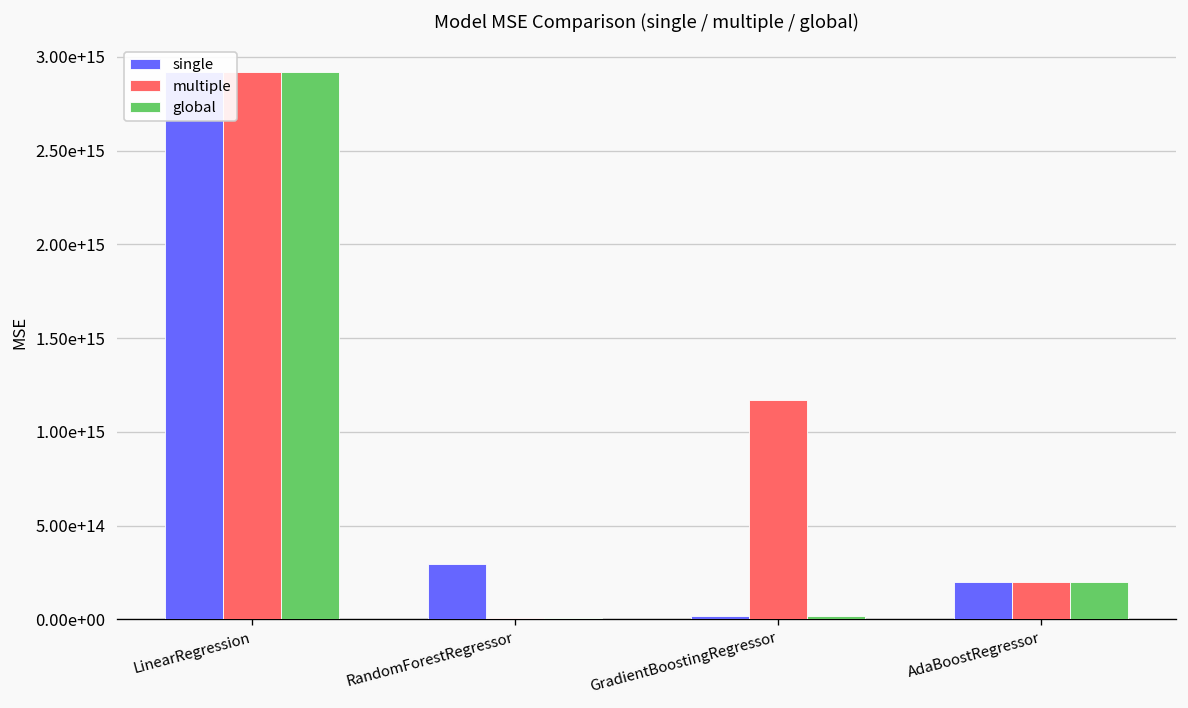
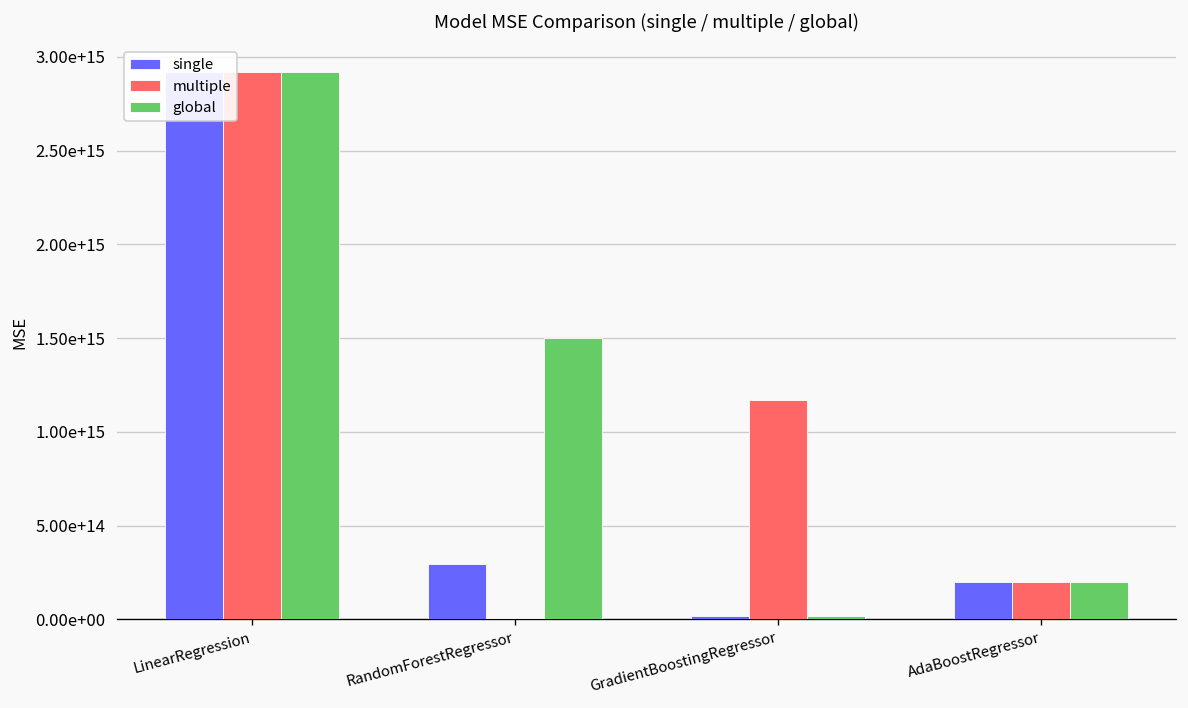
  {
    "single": {
      "RandomForestRegressor": 290000000000000,
      "GradientBoostingRegressor": 20000000000000,
      "AdaBoostRegressor": 200000000000000
    },
    "multiple": {
      "LinearRegression": 2920000000000000,
      "GradientBoostingRegressor": 1170000000000000,
      "AdaBoostRegressor": 200000000000000
    },
    "global": {
      "LinearRegression": 2920000000000000,
-     "RandomForestRegressor": 10000000000000,
+     "RandomForestRegressor": 1500000000000000,
      "GradientBoostingRegressor": 20000000000000,
      "AdaBoostRegressor": 200000000000000
    }
  }
